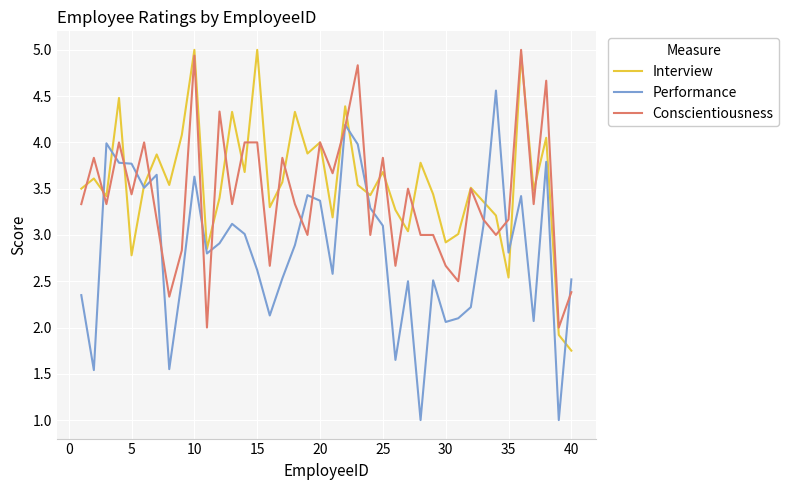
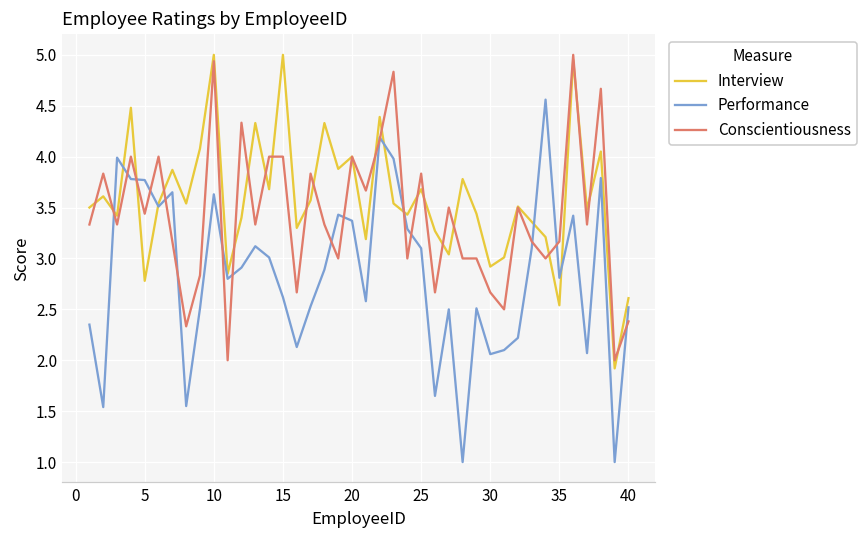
  {
    "Interview": {
      "5": 2.8,
      "10": 5.0,
      "15": 5.0,
      "25": 3.7,
      "30": 2.9,
      "35": 2.5,
-     "40": 1.8
+     "40": 2.6
    },
    "Performance": {
      "5": 3.8,
      "10": 3.6,
      "15": 2.6,
      "20": 3.4,
      "25": 3.1,
      "30": 2.1,
      "35": 2.8,
      "40": 2.5
    },
    "Conscientiousness": {
      "5": 3.4,
      "10": 4.9,
      "15": 4.0,
      "25": 3.8,
      "30": 2.7,
      "35": 3.2,
      "40": 2.4
    }
  }
